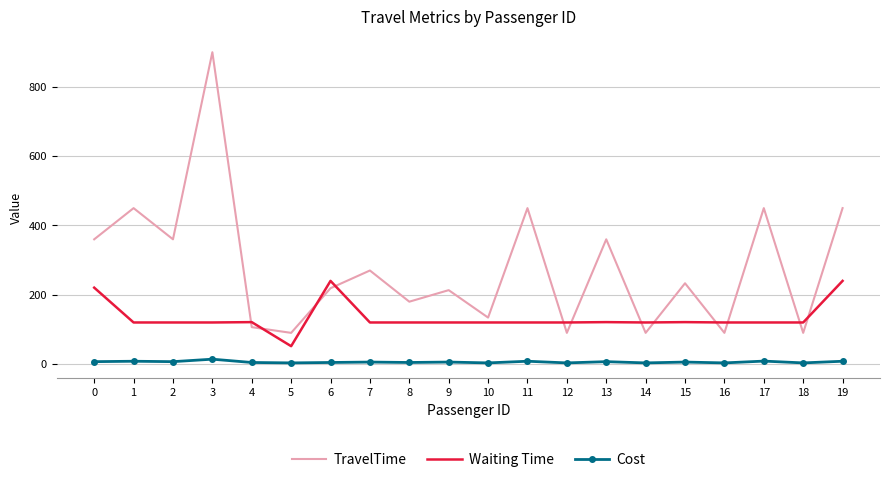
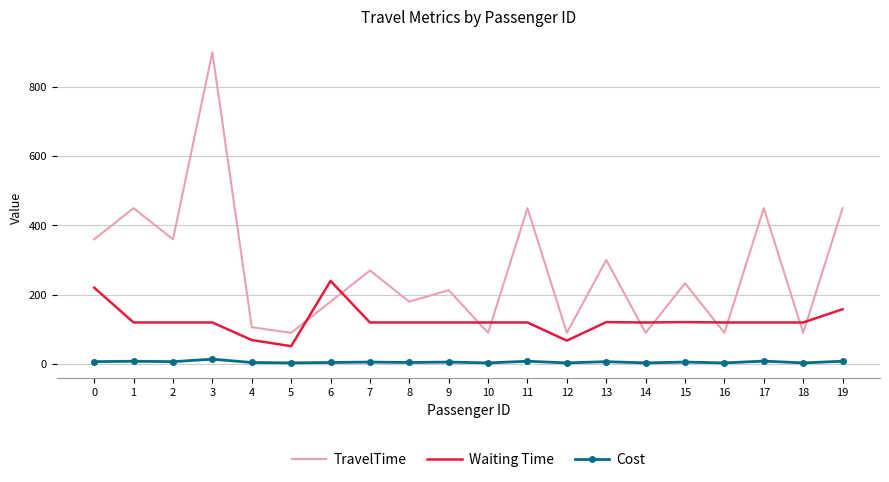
  {
    "TravelTime": {
      "0": 360,
      "1": 450,
      "2": 360,
      "3": 900,
      "4": 110,
      "5": 90,
-     "6": 220,
+     "6": 180,
      "7": 270,
      "8": 180,
      "9": 210,
-     "10": 130,
+     "10": 90,
      "11": 450,
      "12": 90,
-     "13": 360,
+     "13": 300,
      "14": 90,
      "15": 230,
      "16": 90,
      "17": 450,
      "18": 90,
      "19": 450
    },
    "Waiting Time": {
      "0": 220,
      "1": 120,
      "2": 120,
      "3": 120,
-     "4": 120,
+     "4": 70,
      "5": 50,
      "6": 240,
      "7": 120,
      "8": 120,
      "9": 120,
      "10": 120,
      "11": 120,
-     "12": 120,
+     "12": 70,
      "13": 120,
      "14": 120,
      "15": 120,
      "16": 120,
      "17": 120,
      "18": 120,
-     "19": 240
+     "19": 160
    },
    "Cost": {
      "0": 10,
      "1": 10,
      "2": 10,
      "3": 10,
      "4": 0,
      "5": 0,
      "6": 0,
      "7": 10,
      "8": 0,
      "9": 10,
      "10": 0,
      "11": 10,
      "12": 0,
      "13": 10,
      "14": 0,
      "15": 10,
      "16": 0,
      "17": 10,
      "18": 0,
      "19": 10
    }
  }
